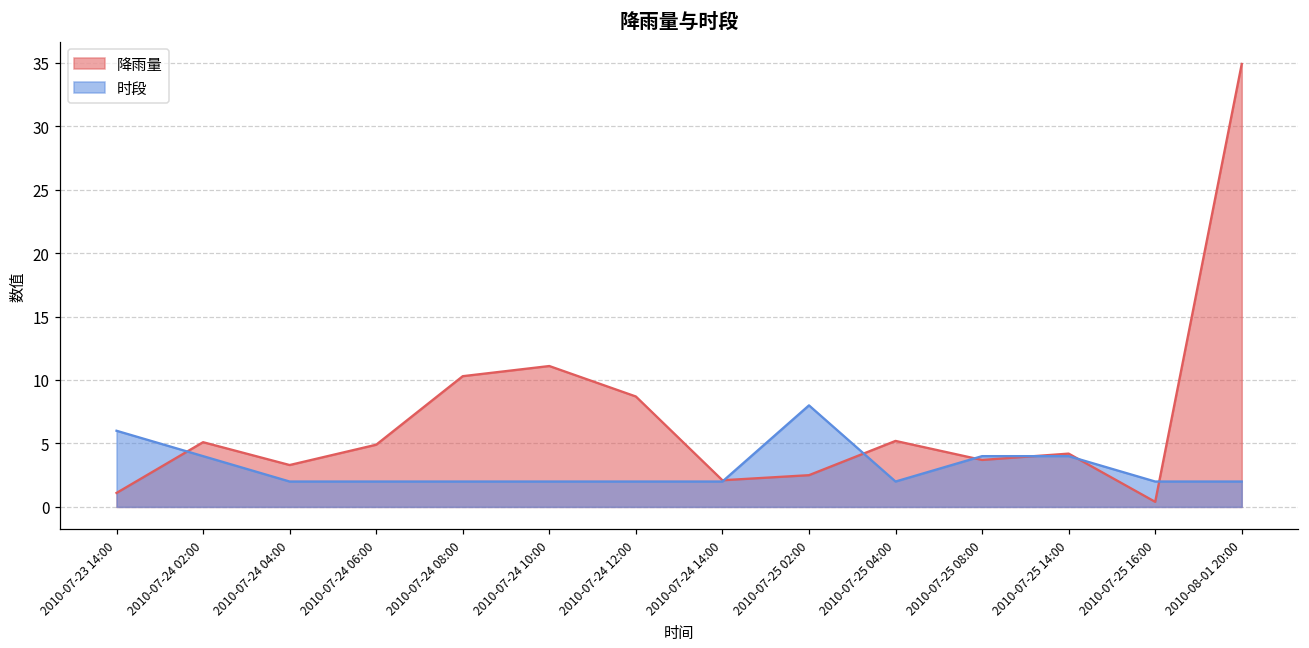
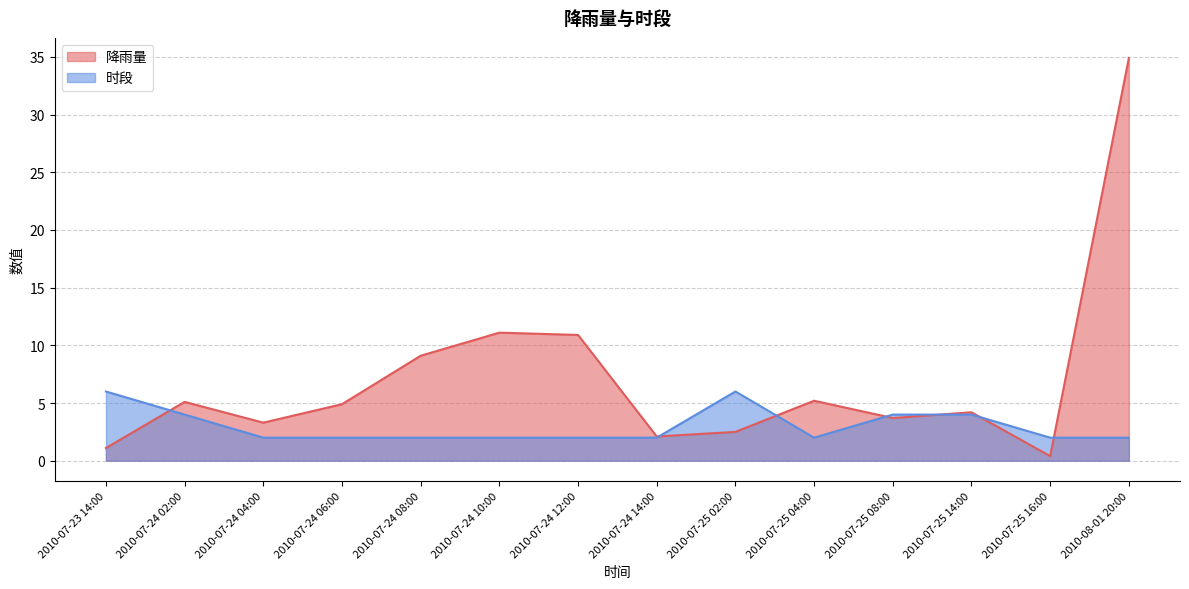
  {
    "降雨量": {
      "2010-07-23 14:00": 1.1,
      "2010-07-24 02:00": 5.1,
      "2010-07-24 04:00": 3.3,
      "2010-07-24 06:00": 4.9,
-     "2010-07-24 08:00": 10.3,
+     "2010-07-24 08:00": 9.1,
      "2010-07-24 10:00": 11.1,
-     "2010-07-24 12:00": 8.7,
+     "2010-07-24 12:00": 10.9,
      "2010-07-25 02:00": 2.5,
      "2010-07-25 04:00": 5.2,
      "2010-07-25 08:00": 3.7,
      "2010-07-25 16:00": 0.4,
      "2010-08-01 20:00": 34.9
    },
    "时段": {
      "2010-07-23 14:00": 6,
      "2010-07-24 02:00": 4,
      "2010-07-24 04:00": 2,
      "2010-07-24 06:00": 2,
      "2010-07-24 08:00": 2,
      "2010-07-24 10:00": 2,
      "2010-07-24 12:00": 2,
-     "2010-07-25 02:00": 8,
+     "2010-07-25 02:00": 6,
      "2010-07-25 04:00": 2,
      "2010-07-25 08:00": 4,
      "2010-07-25 16:00": 2,
      "2010-08-01 20:00": 2
    }
  }
